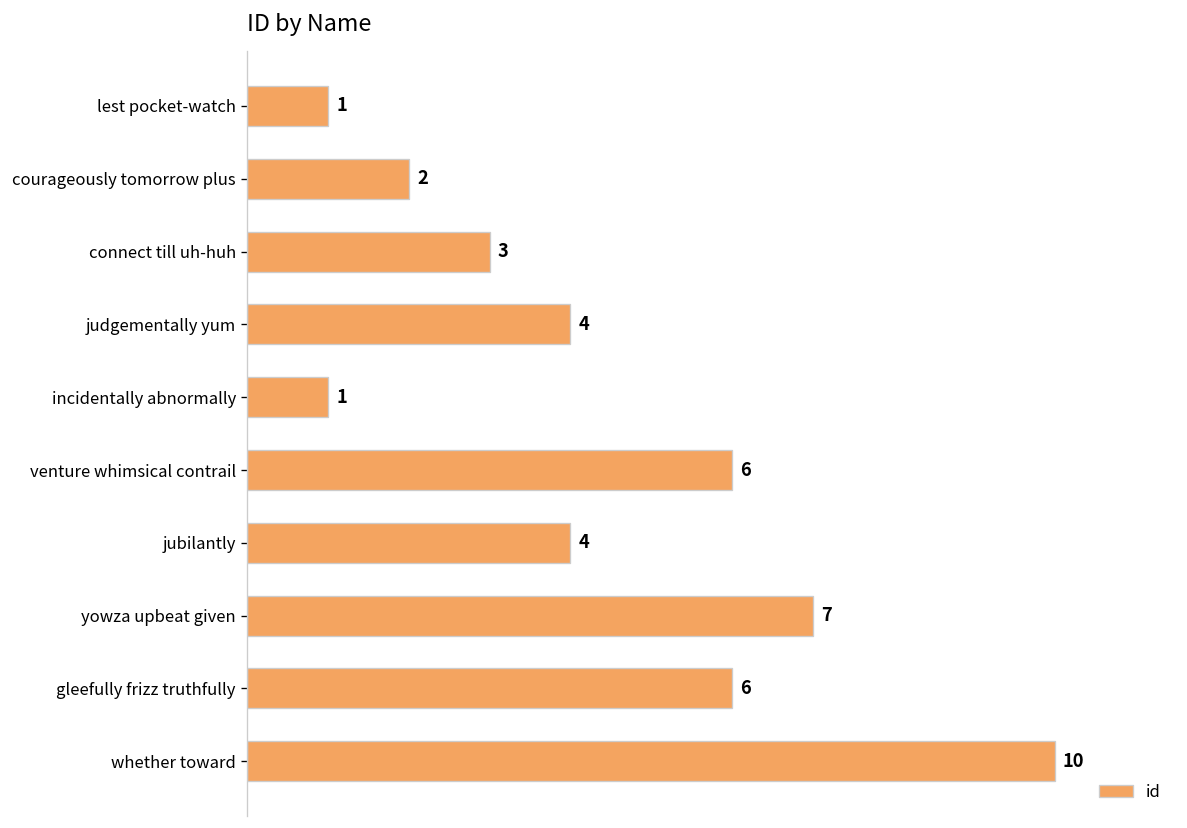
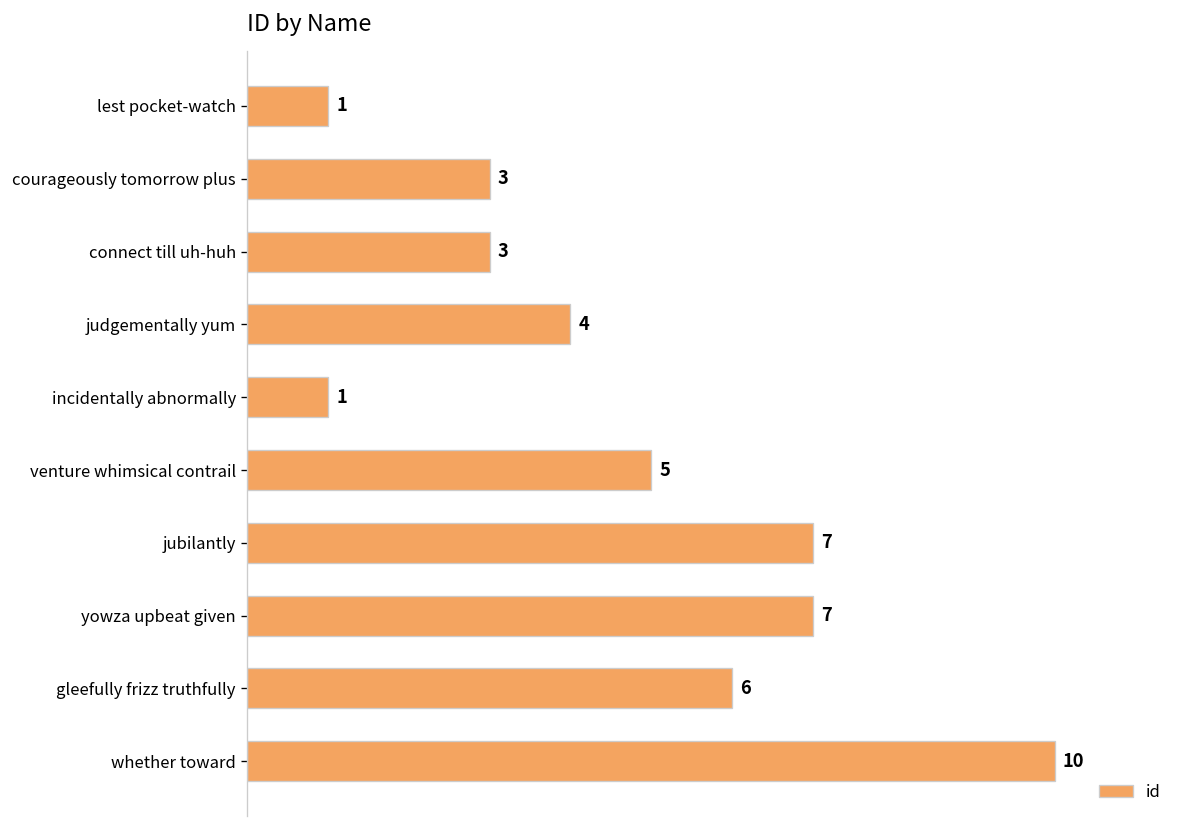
  {
    "lest pocket-watch": 1,
-   "courageously tomorrow plus": 2,
+   "courageously tomorrow plus": 3,
    "connect till uh-huh": 3,
    "judgementally yum": 4,
    "incidentally abnormally": 1,
-   "venture whimsical contrail": 6,
-   "jubilantly": 4,
+   "venture whimsical contrail": 5,
+   "jubilantly": 7,
    "yowza upbeat given": 7,
    "gleefully frizz truthfully": 6,
    "whether toward": 10
  }
